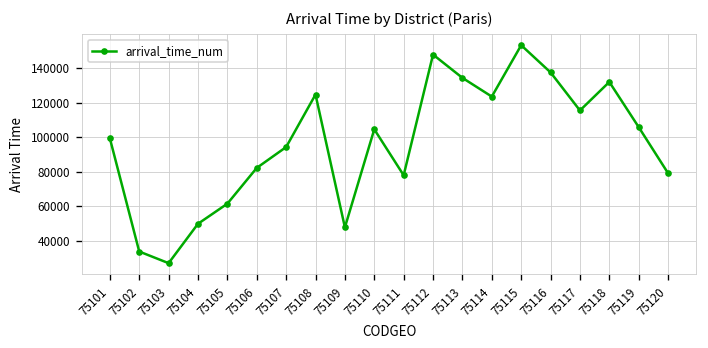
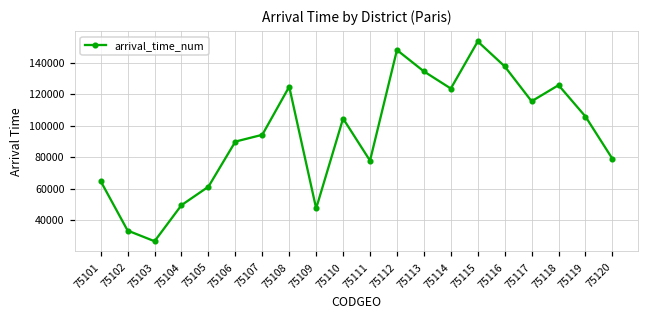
  {
-   "75101": 99000,
+   "75101": 65000,
    "75102": 34000,
    "75103": 27000,
    "75104": 50000,
    "75105": 61000,
-   "75106": 82000,
+   "75106": 90000,
    "75107": 94000,
    "75108": 125000,
    "75109": 48000,
    "75110": 105000,
    "75111": 78000,
    "75112": 148000,
    "75113": 134000,
    "75114": 124000,
    "75115": 153000,
    "75116": 138000,
    "75117": 115000,
-   "75118": 132000,
+   "75118": 126000,
    "75119": 106000,
    "75120": 79000
  }
